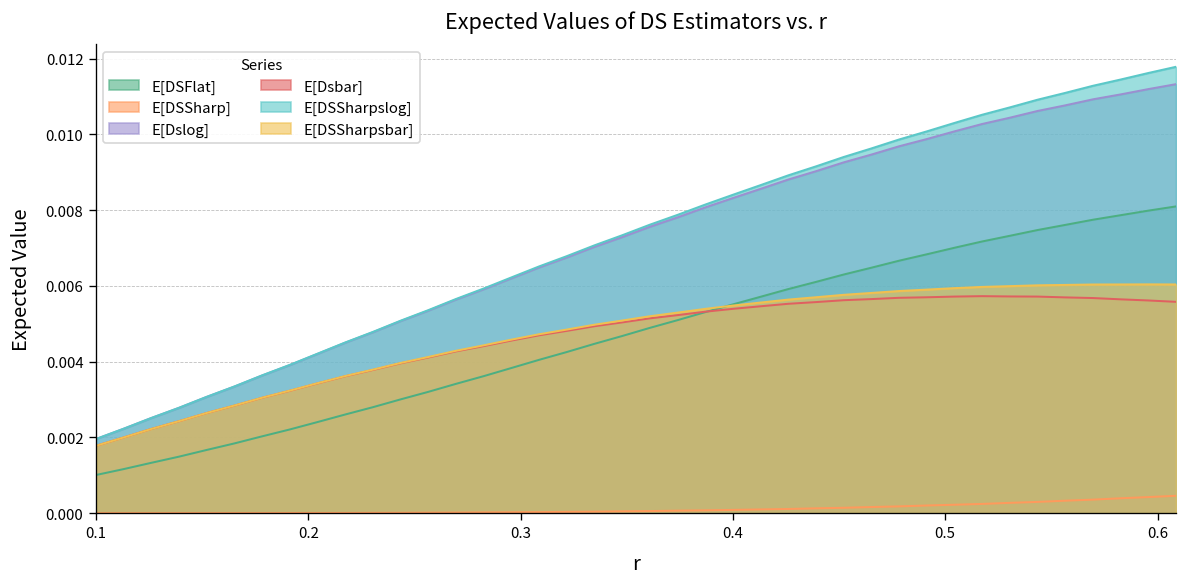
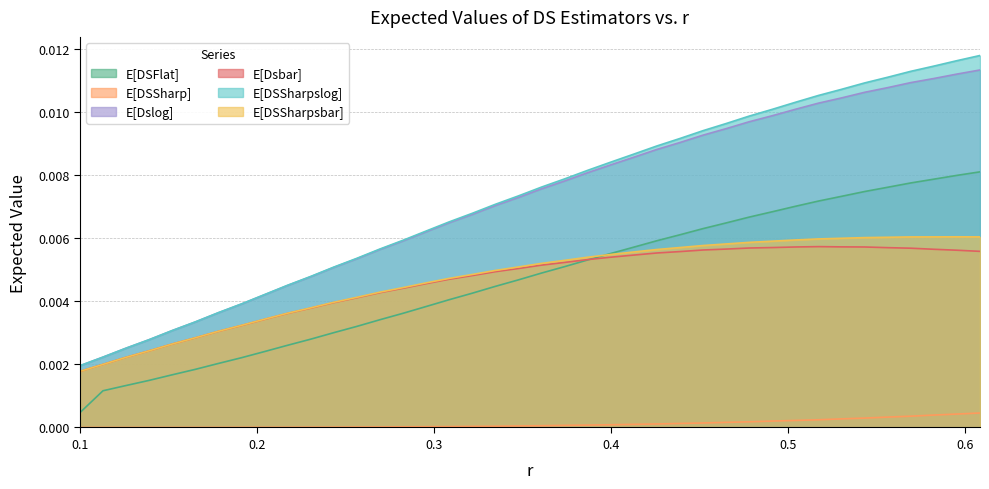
  {
    "E[DSFlat]": {
-     "0.1": 0.0010
+     "0.1": 0.0005
    },
    "E[Dslog]": {
      "0.4": 0.0083
    },
    "E[DSSharpslog]": {
      "0.4": 0.0084
    }
  }
